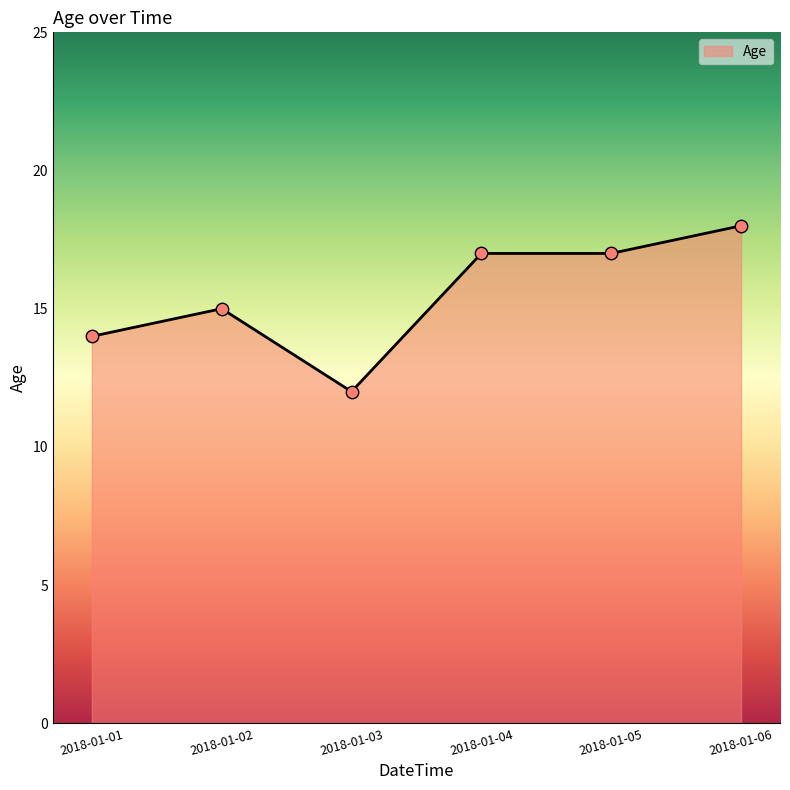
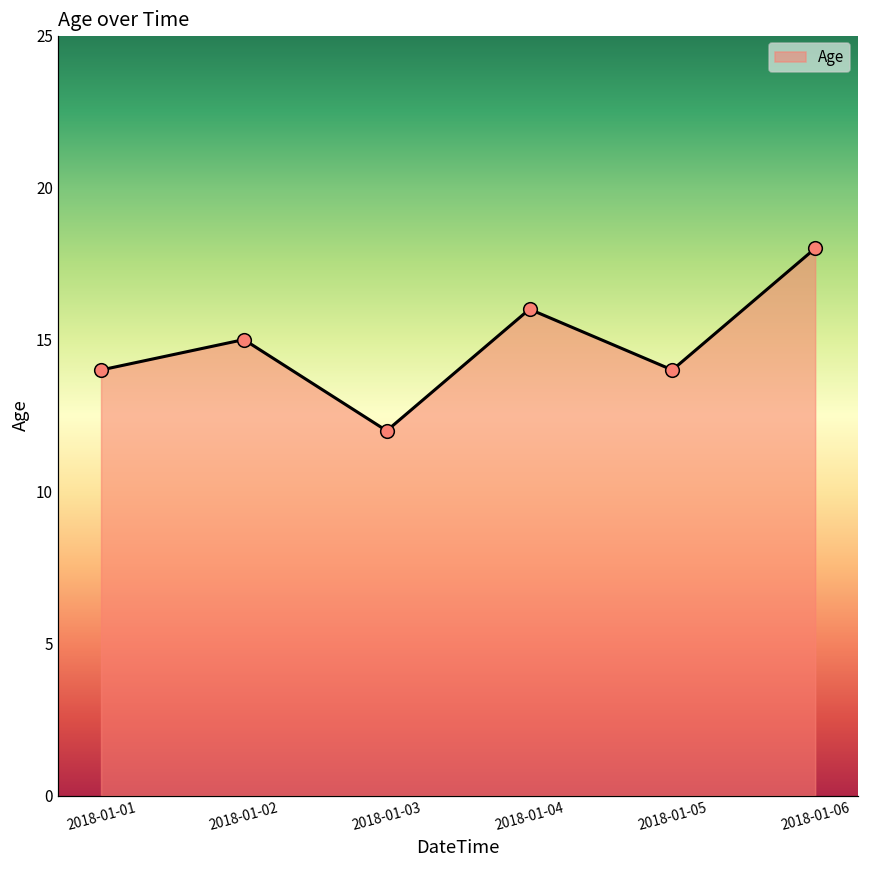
  {
    "2018-01-01": 14,
    "2018-01-02": 15,
    "2018-01-03": 12,
-   "2018-01-04": 17,
-   "2018-01-05": 17,
+   "2018-01-04": 16,
+   "2018-01-05": 14,
    "2018-01-06": 18
  }
